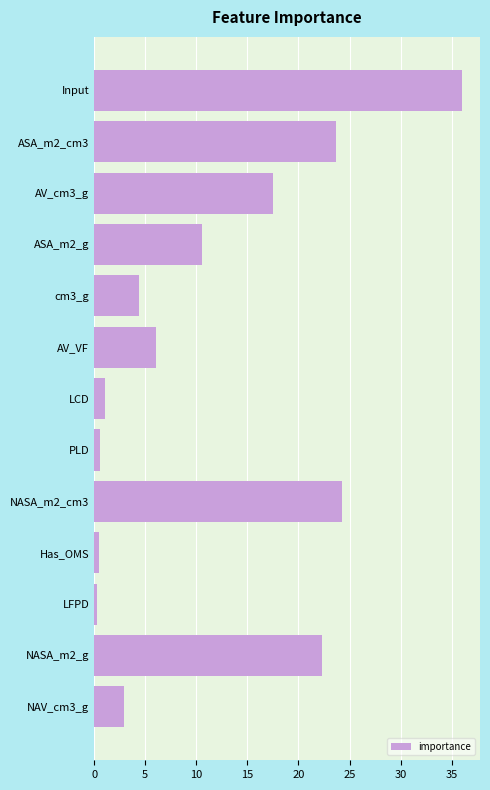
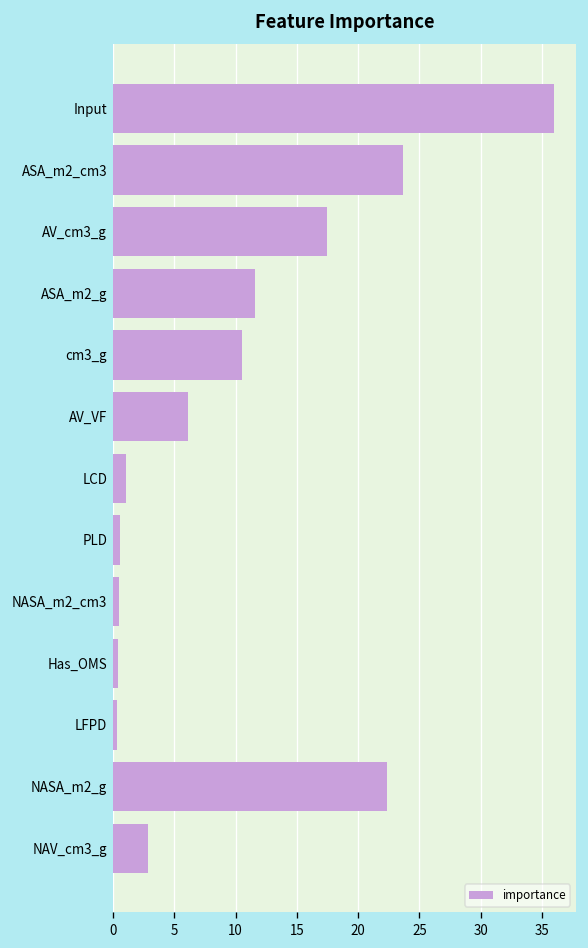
  {
    "Input": 36.0,
    "ASA_m2_cm3": 23.6,
    "AV_cm3_g": 17.5,
-   "ASA_m2_g": 10.5,
-   "cm3_g": 4.4,
+   "ASA_m2_g": 11.6,
+   "cm3_g": 10.6,
    "AV_VF": 6.1,
    "LCD": 1.0,
    "PLD": 0.6,
-   "NASA_m2_cm3": 24.3,
+   "NASA_m2_cm3": 0.5,
    "Has_OMS": 0.4,
    "LFPD": 0.3,
    "NASA_m2_g": 22.3,
    "NAV_cm3_g": 2.9
  }
